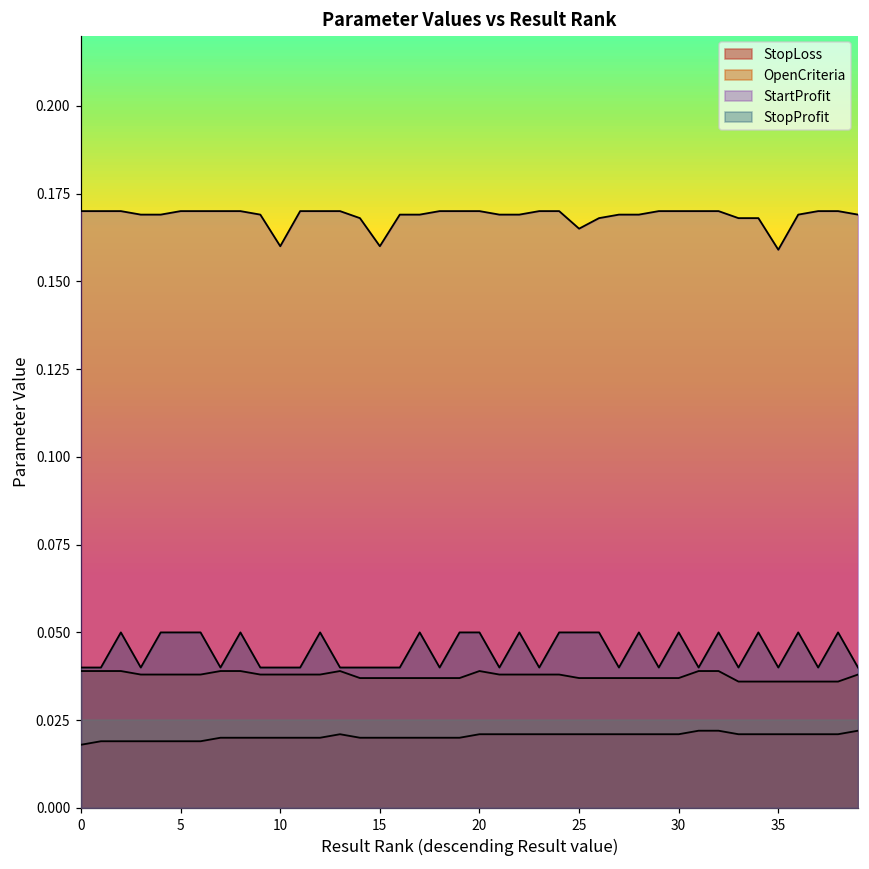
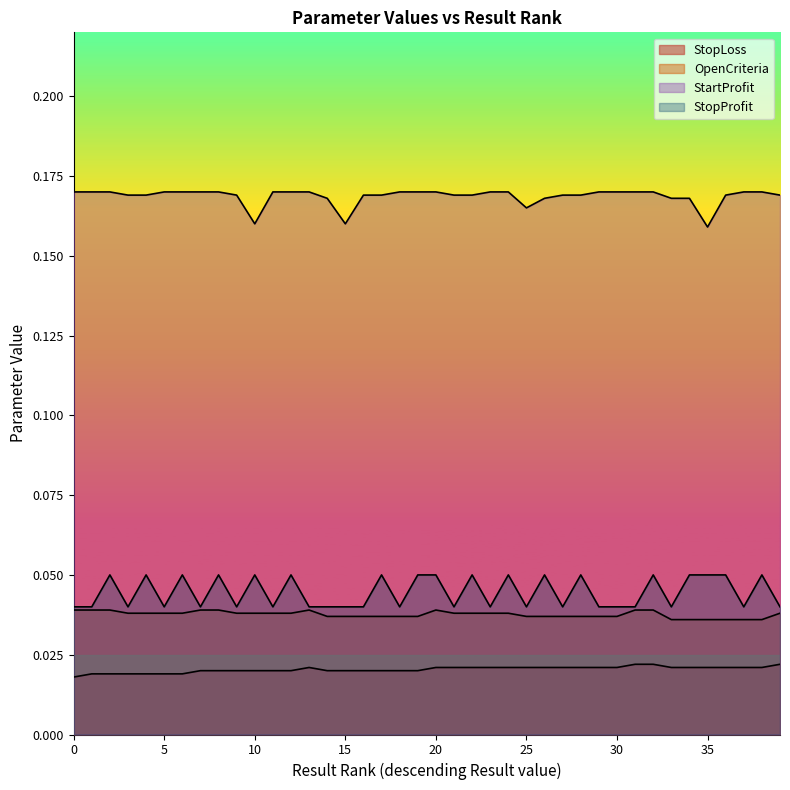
  {
    "StartProfit": {
      "0": 0.17,
      "5": 0.17,
      "10": 0.16,
      "15": 0.16,
      "20": 0.17,
      "25": 0.165,
      "30": 0.17,
      "35": 0.159
    },
    "StopProfit": {
      "0": 0.04,
-     "5": 0.05,
-     "10": 0.04,
+     "5": 0.04,
+     "10": 0.05,
      "15": 0.04,
      "20": 0.05,
-     "25": 0.05,
-     "30": 0.05,
-     "35": 0.04
+     "25": 0.04,
+     "30": 0.04,
+     "35": 0.05
    }
  }
